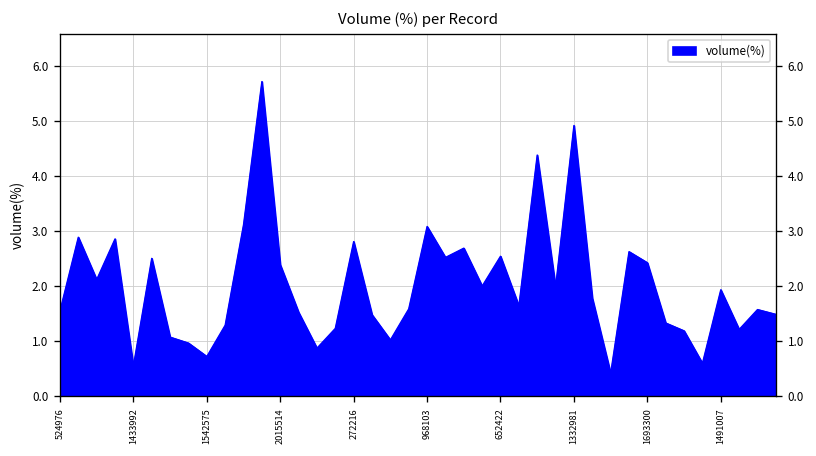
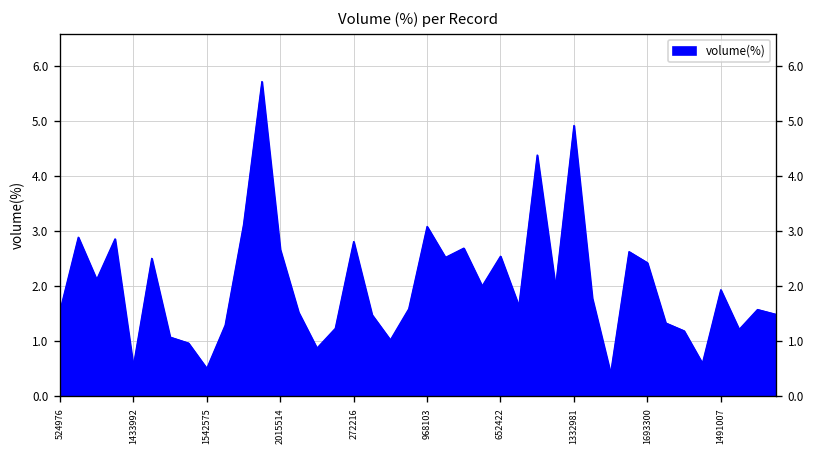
  {
    "524976": 1.6,
    "1433992": 0.6,
-   "1542575": 0.7,
-   "2015514": 2.4,
+   "1542575": 0.5,
+   "2015514": 2.7,
    "272216": 2.8,
    "968103": 3.1,
    "652422": 2.5,
    "1332981": 4.9,
    "1693300": 2.4,
    "1491007": 1.9
  }
